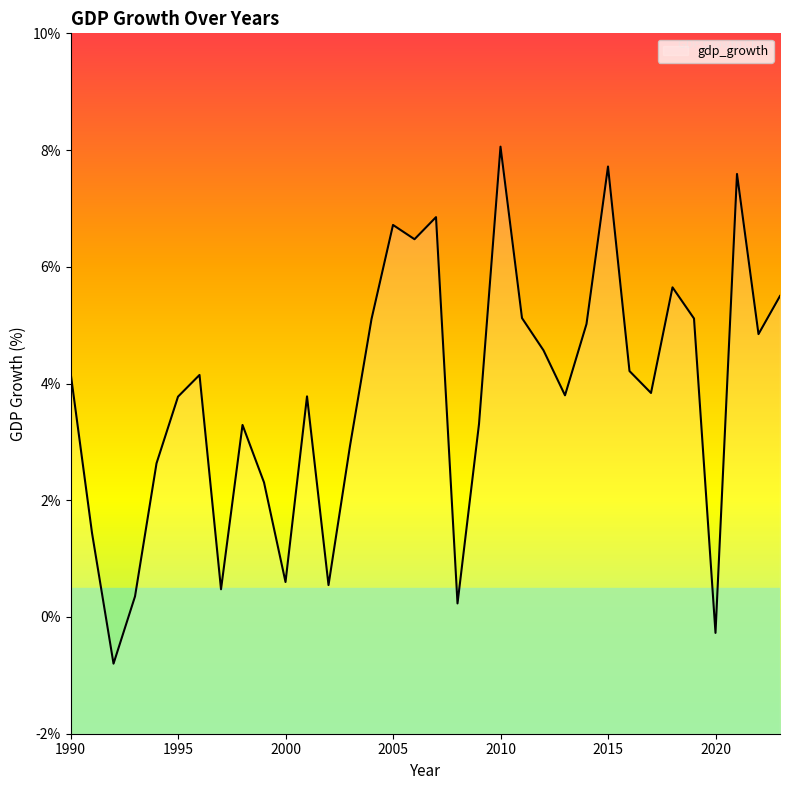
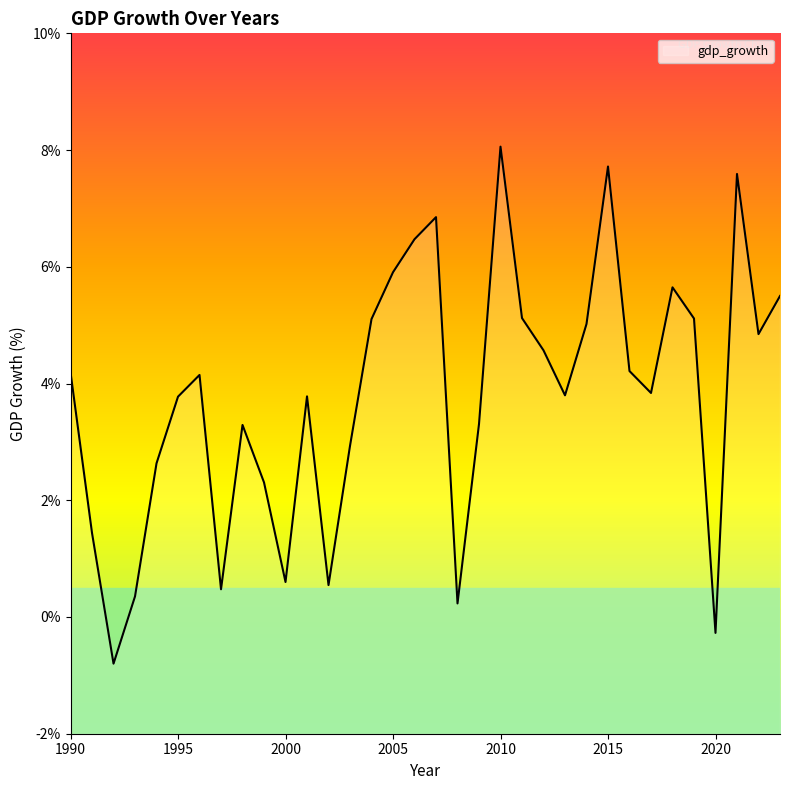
  {
    "1990": "4.2%",
    "1995": "3.8%",
    "2000": "0.6%",
-   "2005": "6.7%",
+   "2005": "5.9%",
    "2010": "8.1%",
    "2015": "7.7%"
  }
